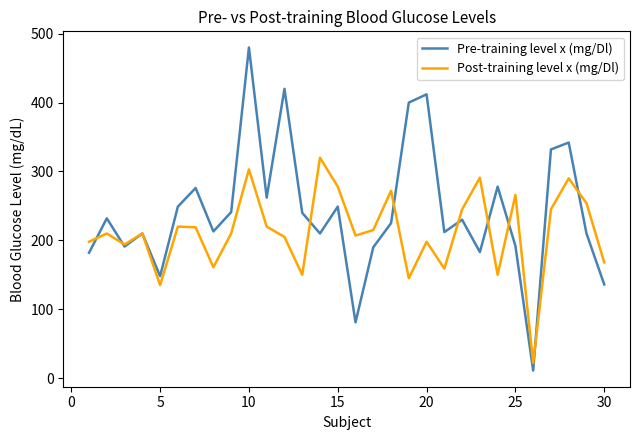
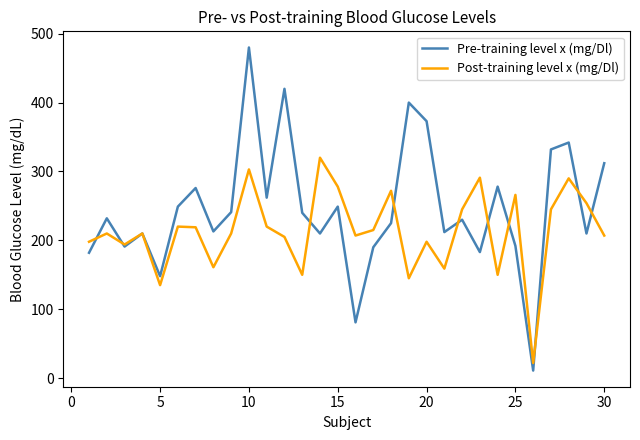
  {
    "Pre-training level x (mg/Dl)": {
      "5": 150,
      "10": 480,
      "15": 250,
-     "20": 410,
+     "20": 370,
      "25": 190,
-     "30": 140
+     "30": 310
    },
    "Post-training level x (mg/Dl)": {
      "5": 140,
      "10": 300,
      "15": 280,
      "20": 200,
      "25": 270,
-     "30": 170
+     "30": 210
    }
  }
